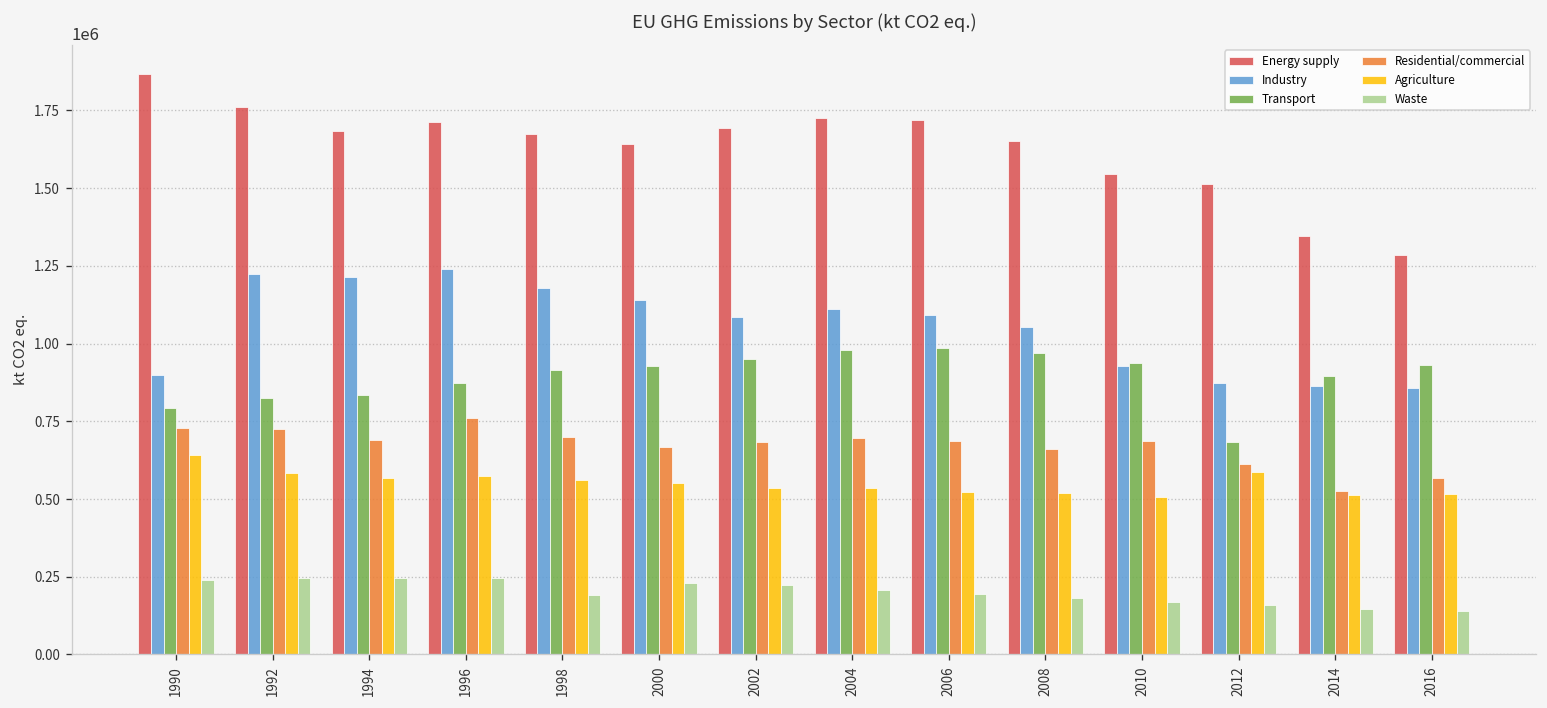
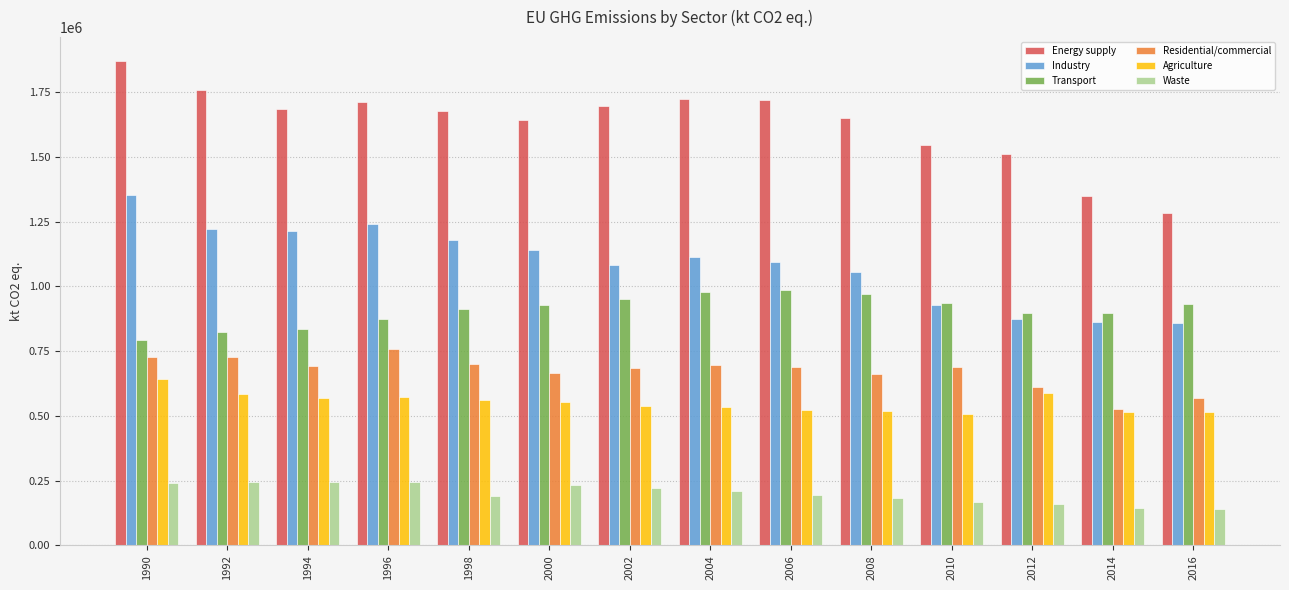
  {
    "Industry": {
-     "1990": 900000,
+     "1990": 1350000,
      "1992": 1220000,
      "1994": 1210000,
      "1996": 1240000,
      "1998": 1180000,
      "2000": 1140000,
      "2002": 1080000,
      "2004": 1110000,
      "2006": 1090000,
      "2008": 1050000,
      "2010": 930000,
      "2012": 870000,
      "2014": 860000,
      "2016": 860000
    },
    "Transport": {
      "1990": 790000,
      "1992": 820000,
      "1994": 830000,
      "1996": 870000,
      "1998": 910000,
      "2000": 930000,
      "2002": 950000,
      "2004": 980000,
      "2006": 990000,
      "2008": 970000,
      "2010": 940000,
-     "2012": 680000,
+     "2012": 900000,
      "2014": 900000,
      "2016": 930000
    },
    "Agriculture": {
      "1990": 640000,
      "1992": 580000,
      "1994": 570000,
      "1996": 570000,
      "1998": 560000,
      "2000": 550000,
      "2002": 540000,
      "2004": 530000,
      "2006": 520000,
      "2008": 520000,
      "2010": 510000,
      "2012": 590000,
      "2014": 510000,
      "2016": 520000
    },
    "Waste": {
      "1990": 240000,
      "1992": 250000,
      "1994": 250000,
      "1996": 250000,
      "1998": 190000,
      "2000": 230000,
      "2002": 220000,
      "2004": 210000,
      "2006": 200000,
      "2008": 180000,
      "2010": 170000,
      "2012": 160000,
      "2014": 150000,
      "2016": 140000
    }
  }
